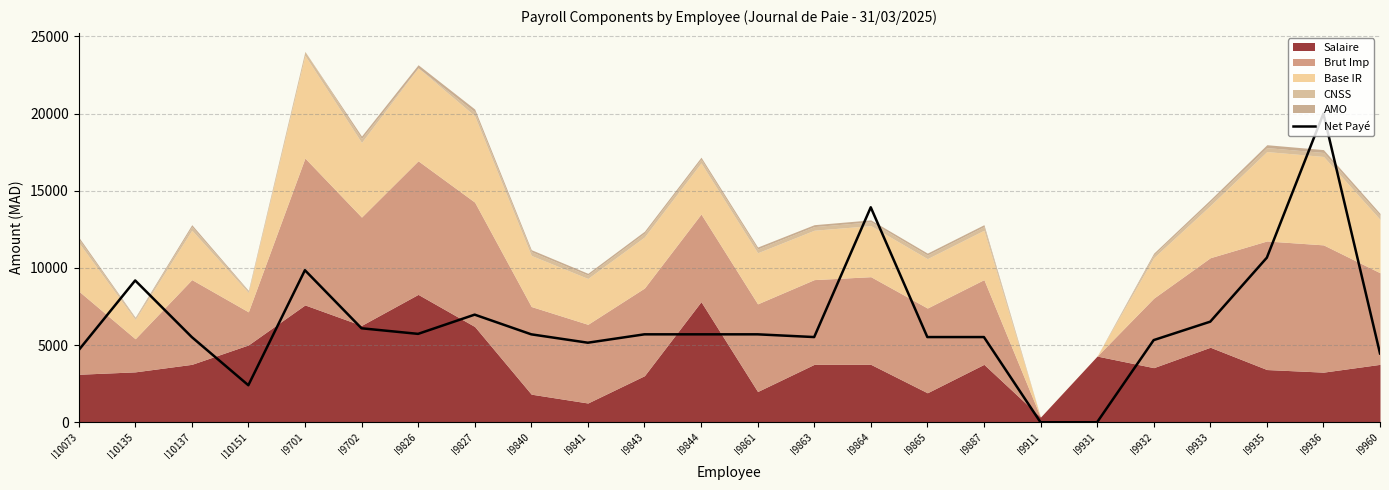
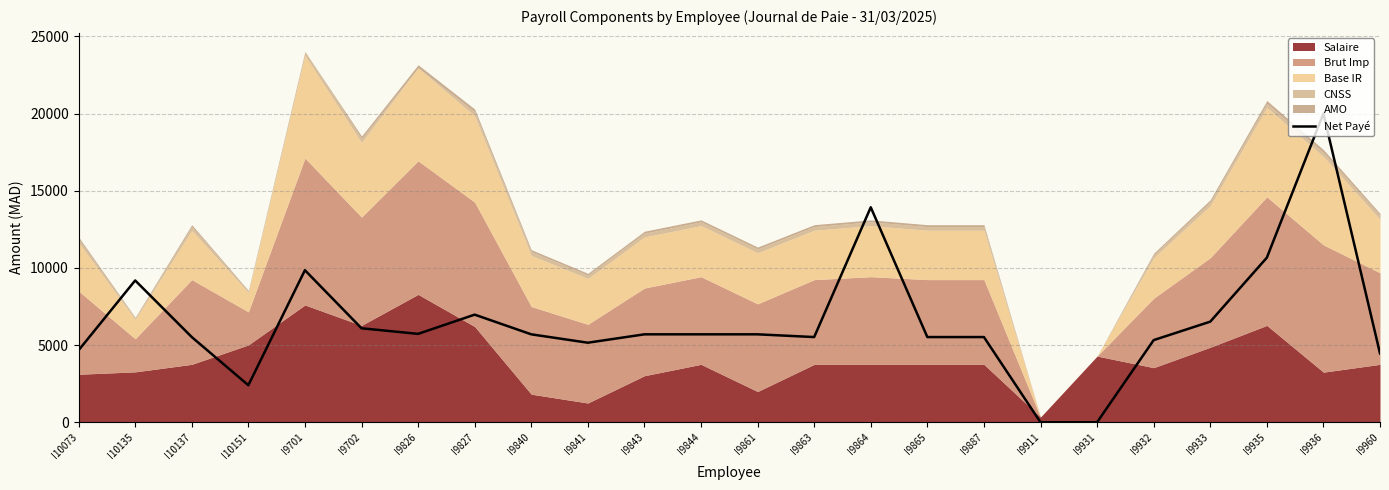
  {
    "Net Payé": {
      "I10073": 4700,
      "I10135": 9200,
      "I10137": 5500,
      "I10151": 2400,
      "I9701": 9900,
      "I9702": 6100,
      "I9826": 5700,
      "I9827": 7000,
      "I9840": 5700,
      "I9841": 5200,
      "I9843": 5700,
      "I9844": 5700,
      "I9861": 5700,
      "I9863": 5500,
      "I9864": 13900,
      "I9865": 5500,
      "I9887": 5500,
      "I9911": 0,
      "I9931": 0,
      "I9932": 5300,
      "I9933": 6500,
      "I9935": 10700,
      "I9960": 4500
    },
    "Salaire": {
      "I10073": 3100,
      "I10135": 3300,
      "I10137": 3800,
      "I10151": 5000,
      "I9701": 7600,
      "I9702": 6300,
      "I9826": 8300,
      "I9827": 6200,
      "I9840": 1800,
      "I9841": 1200,
      "I9843": 3000,
-     "I9844": 7800,
+     "I9844": 3800,
      "I9861": 2000,
      "I9863": 3800,
      "I9864": 3800,
-     "I9865": 1900,
+     "I9865": 3800,
      "I9887": 3800,
      "I9932": 3500,
      "I9933": 4900,
-     "I9935": 3400,
+     "I9935": 6300,
      "I9936": 3200,
      "I9960": 3800
    }
  }
